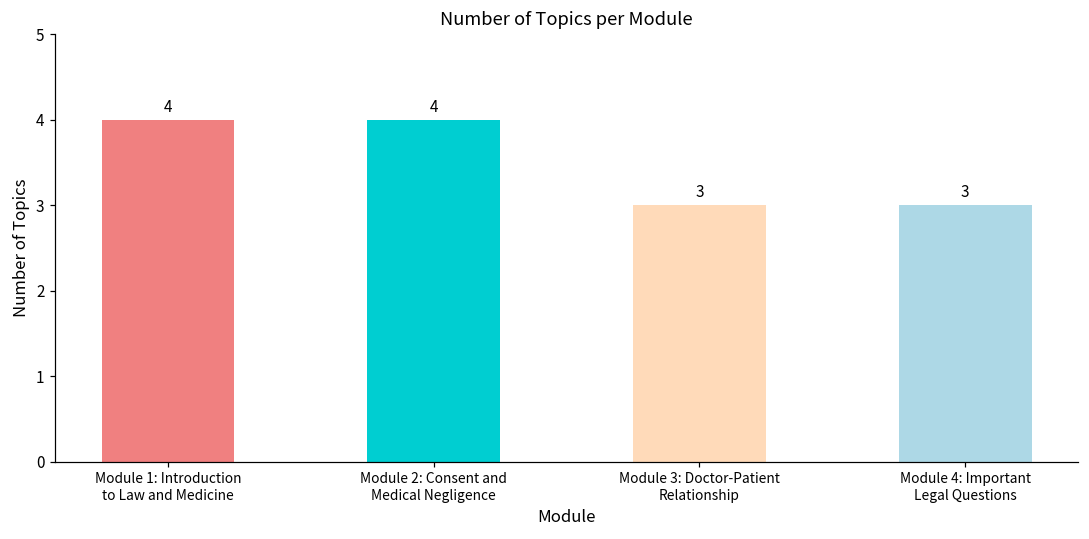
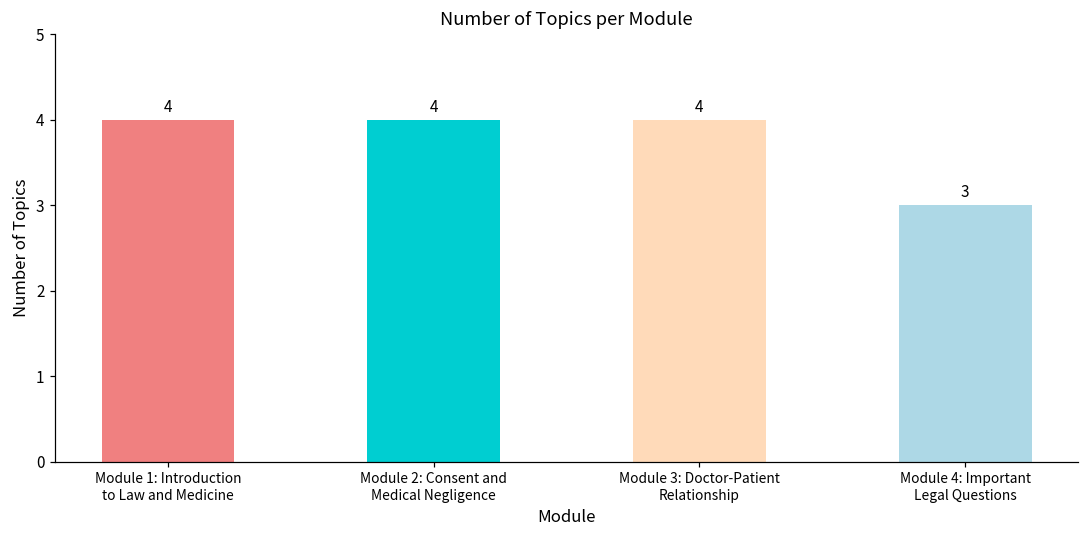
  {
    "Module 1: Introduction to Law and Medicine": 4,
    "Module 2: Consent and Medical Negligence": 4,
-   "Module 3: Doctor-Patient Relationship": 3,
+   "Module 3: Doctor-Patient Relationship": 4,
    "Module 4: Important Legal Questions": 3
  }
